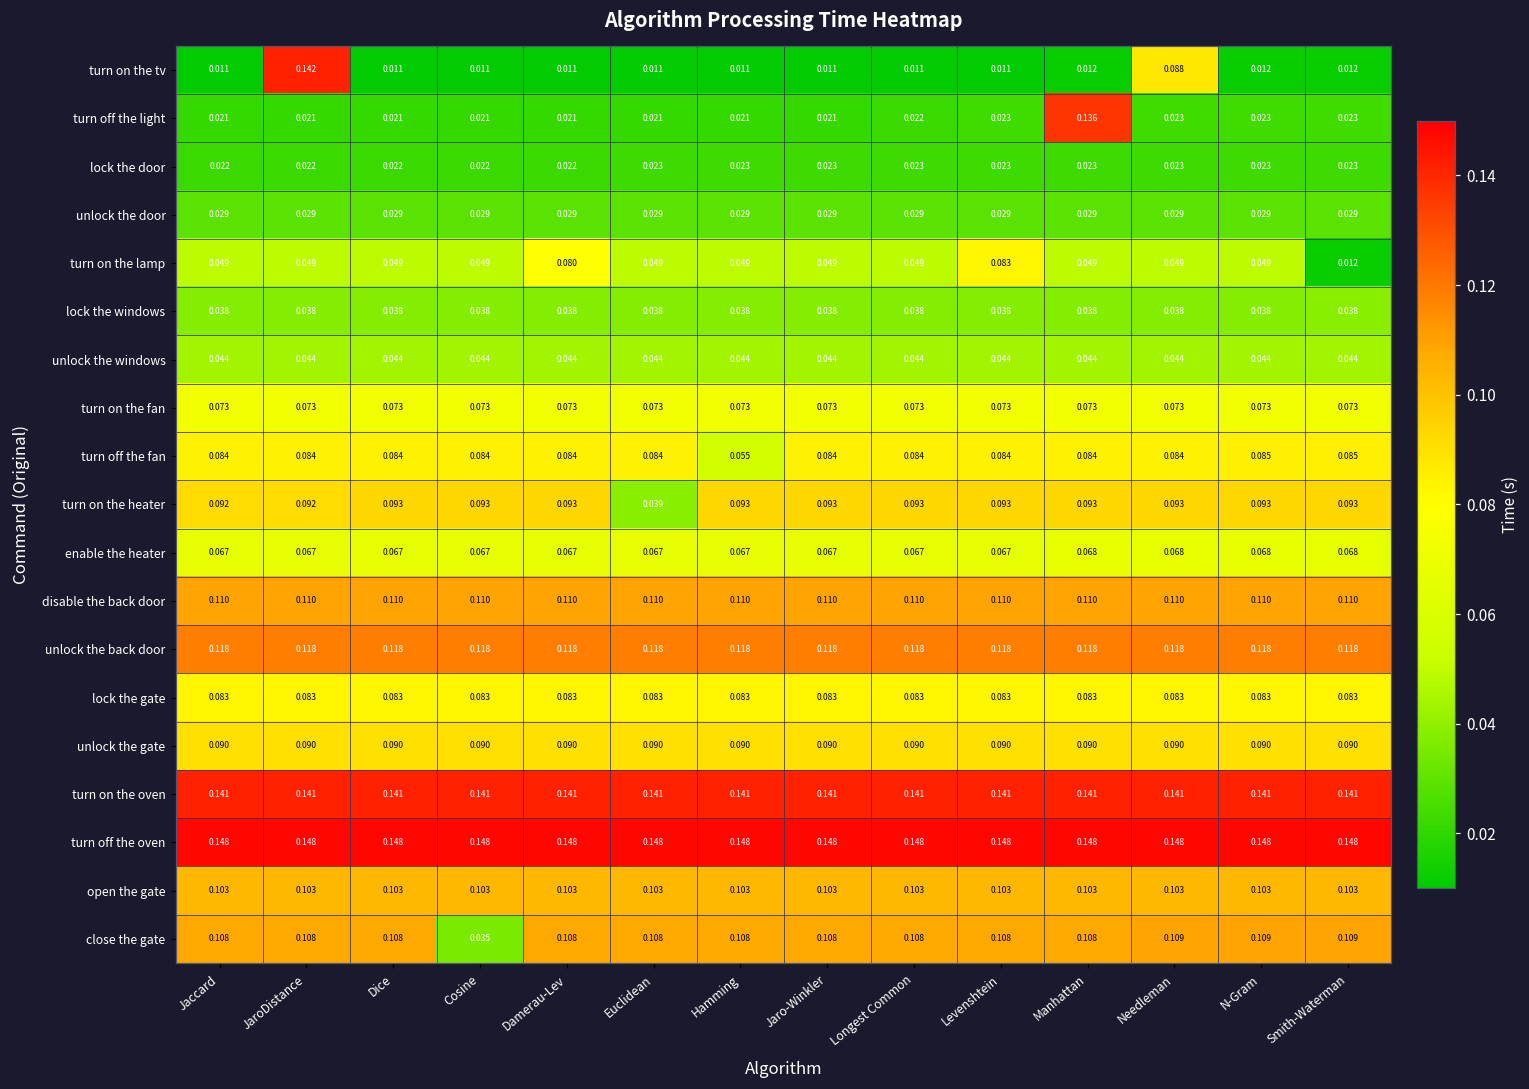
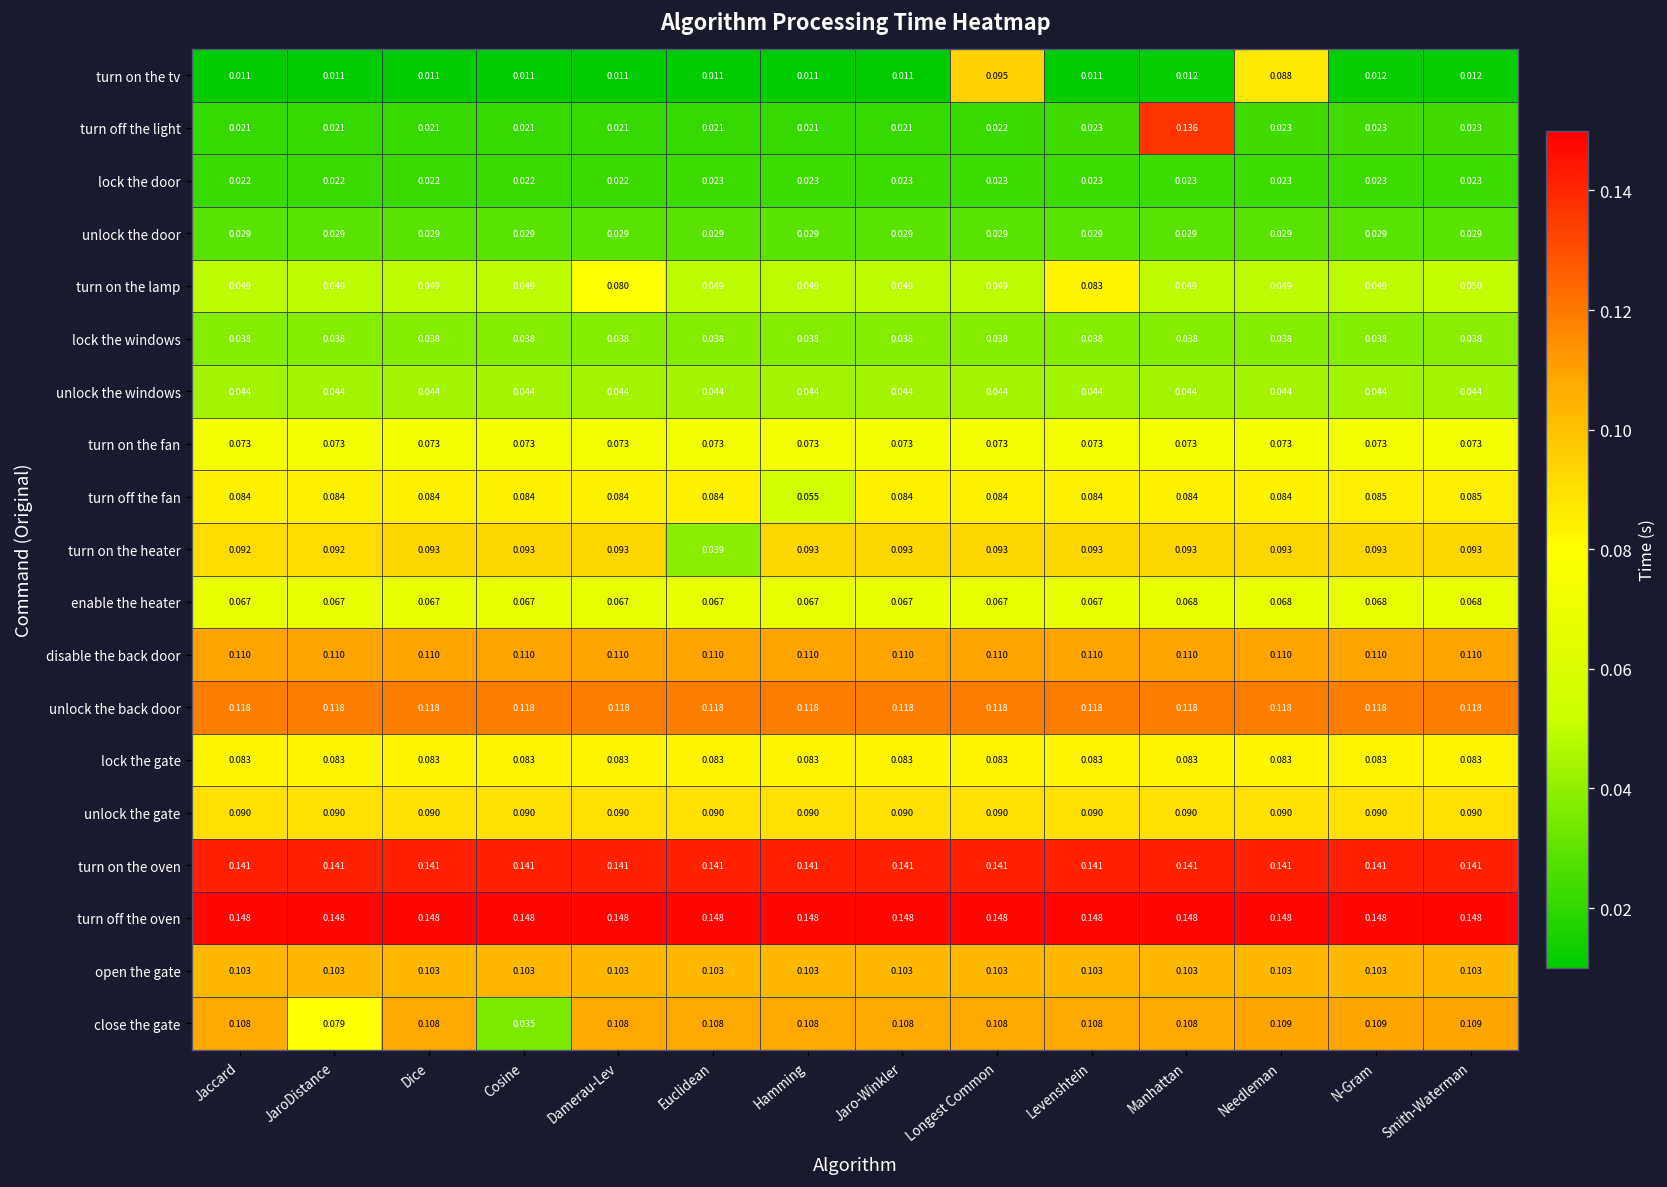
  {
    "turn on the tv": {
      "Jaccard": 0.011,
-     "JaroDistance": 0.142,
+     "JaroDistance": 0.011,
      "Dice": 0.011,
      "Cosine": 0.011,
      "Damerau-Lev": 0.011,
      "Euclidean": 0.011,
      "Hamming": 0.011,
      "Jaro-Winkler": 0.011,
-     "Longest Common": 0.011,
+     "Longest Common": 0.095,
      "Levenshtein": 0.011,
      "Manhattan": 0.012,
      "Needleman": 0.088,
      "N-Gram": 0.012,
      "Smith-Waterman": 0.012
    },
    "turn on the lamp": {
      "Jaccard": 0.049,
      "JaroDistance": 0.049,
      "Dice": 0.049,
      "Cosine": 0.049,
      "Damerau-Lev": 0.080,
      "Euclidean": 0.049,
      "Hamming": 0.049,
      "Jaro-Winkler": 0.049,
      "Longest Common": 0.049,
      "Levenshtein": 0.083,
      "Manhattan": 0.049,
      "Needleman": 0.049,
      "N-Gram": 0.049,
-     "Smith-Waterman": 0.012
+     "Smith-Waterman": 0.050
    },
    "close the gate": {
      "Jaccard": 0.108,
-     "JaroDistance": 0.108,
+     "JaroDistance": 0.079,
      "Dice": 0.108,
      "Cosine": 0.035,
      "Damerau-Lev": 0.108,
      "Euclidean": 0.108,
      "Hamming": 0.108,
      "Jaro-Winkler": 0.108,
      "Longest Common": 0.108,
      "Levenshtein": 0.108,
      "Manhattan": 0.108,
      "Needleman": 0.109,
      "N-Gram": 0.109,
      "Smith-Waterman": 0.109
    }
  }
